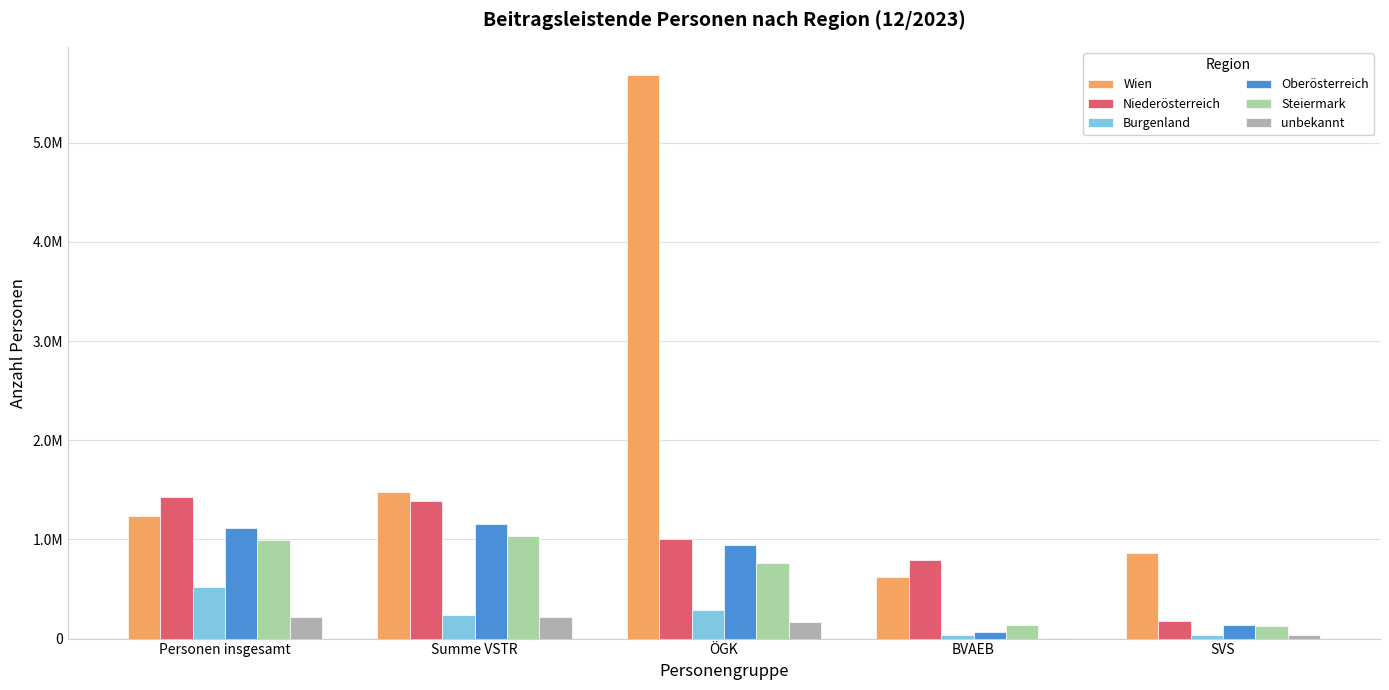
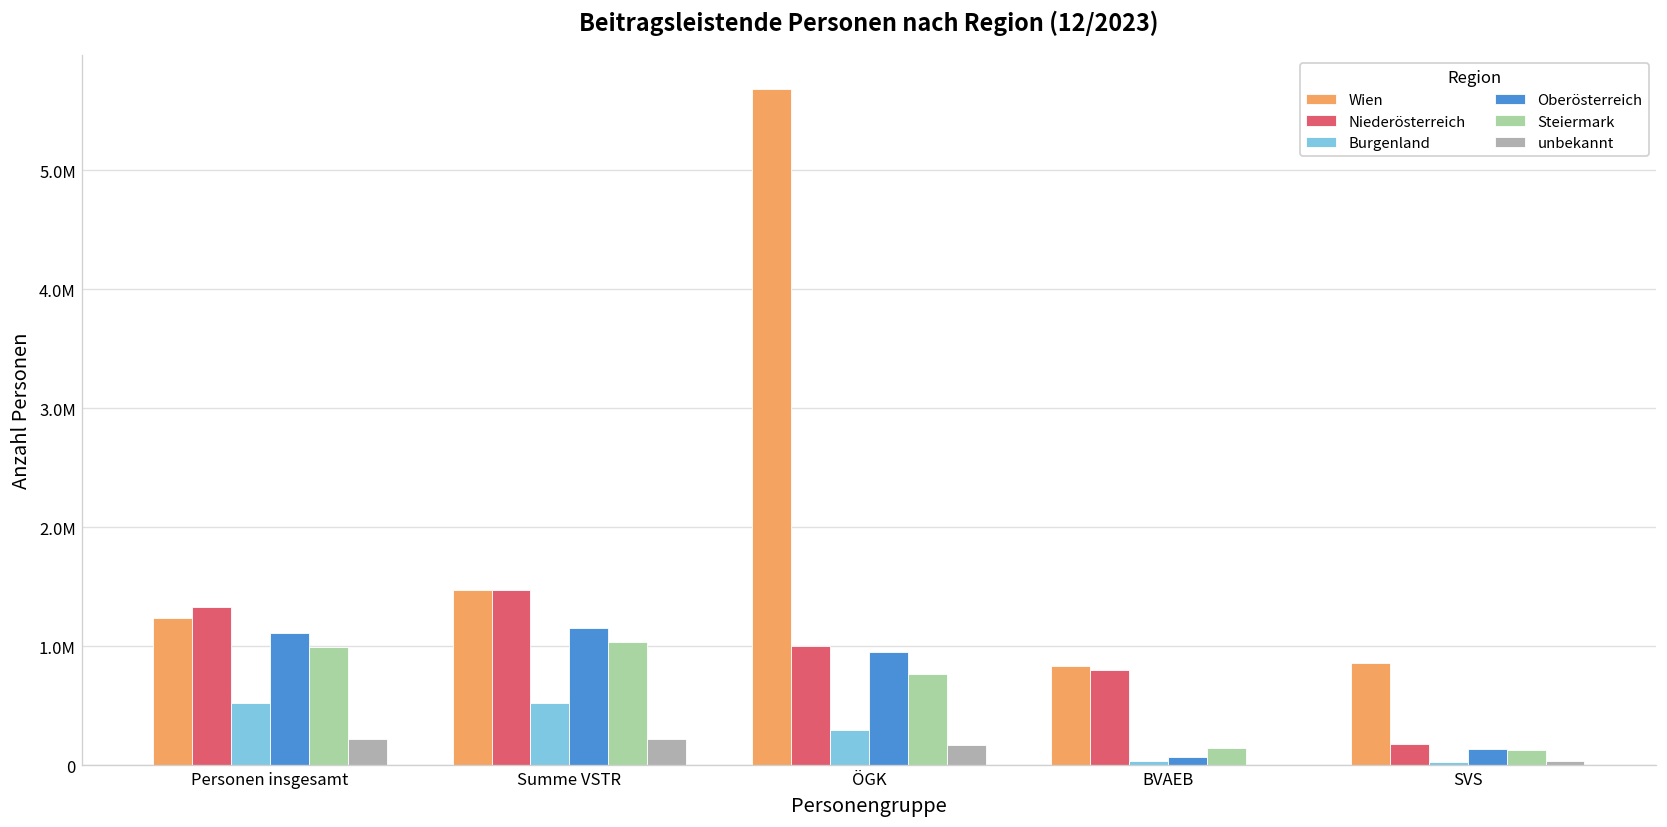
  {
    "Wien": {
      "Personen insgesamt": 1200000,
      "Summe VSTR": 1500000,
      "ÖGK": 5700000,
-     "BVAEB": 600000,
+     "BVAEB": 800000,
      "SVS": 900000
    },
    "Niederösterreich": {
-     "Personen insgesamt": 1400000,
-     "Summe VSTR": 1400000,
+     "Personen insgesamt": 1300000,
+     "Summe VSTR": 1500000,
      "ÖGK": 1000000,
      "BVAEB": 800000,
      "SVS": 200000
    },
    "Burgenland": {
      "Personen insgesamt": 500000,
-     "Summe VSTR": 200000,
+     "Summe VSTR": 500000,
      "ÖGK": 300000,
      "BVAEB": 0,
      "SVS": 0
    },
    "Oberösterreich": {
      "Personen insgesamt": 1100000,
      "Summe VSTR": 1200000,
      "ÖGK": 900000,
      "BVAEB": 100000,
      "SVS": 100000
    }
  }
